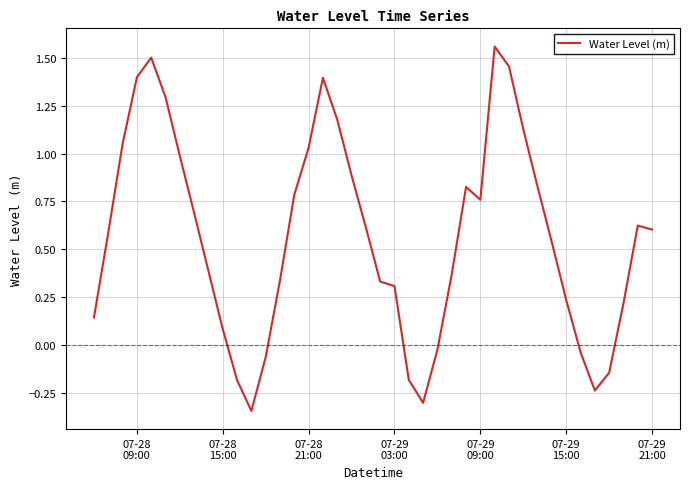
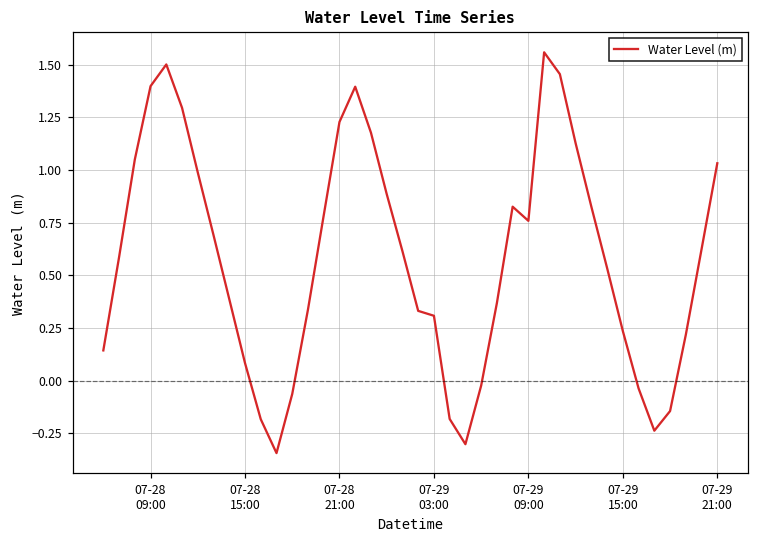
  {
    "07-28 09:00": 1.40,
    "07-28 15:00": 0.08,
-   "07-28 21:00": 1.03,
+   "07-28 21:00": 1.23,
    "07-29 03:00": 0.31,
    "07-29 09:00": 0.76,
    "07-29 15:00": 0.24,
-   "07-29 21:00": 0.60
+   "07-29 21:00": 1.03
  }
